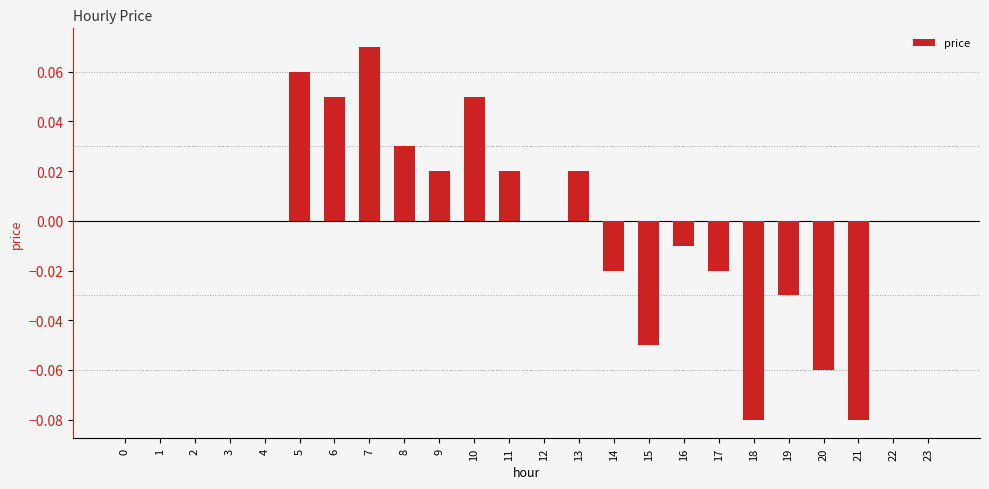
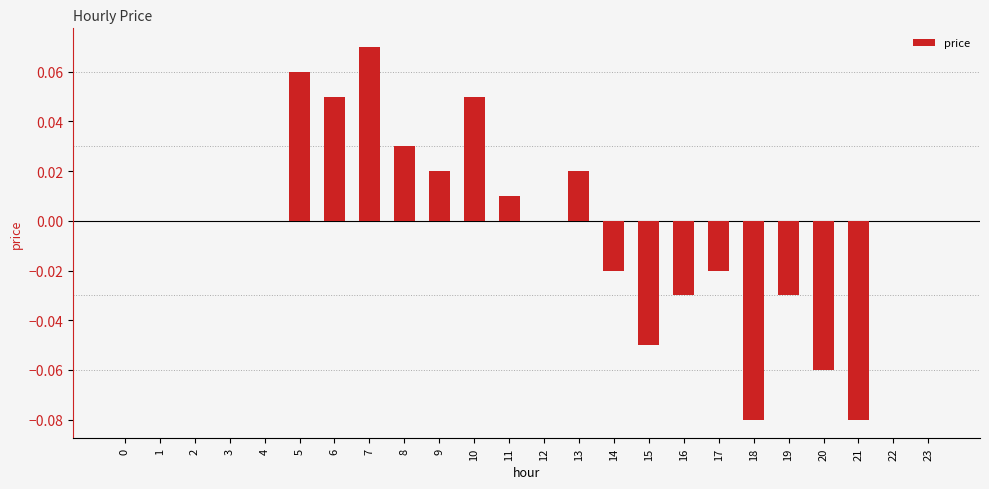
  {
    "0": 0.00,
    "1": 0.00,
    "2": 0.00,
    "3": 0.00,
    "4": 0.00,
    "5": 0.06,
    "6": 0.05,
    "7": 0.07,
    "8": 0.03,
    "9": 0.02,
    "10": 0.05,
-   "11": 0.02,
+   "11": 0.01,
    "12": 0.00,
    "13": 0.02,
    "14": -0.02,
    "15": -0.05,
-   "16": -0.01,
+   "16": -0.03,
    "17": -0.02,
    "18": -0.08,
    "19": -0.03,
    "20": -0.06,
    "21": -0.08,
    "22": 0.00,
    "23": 0.00
  }
